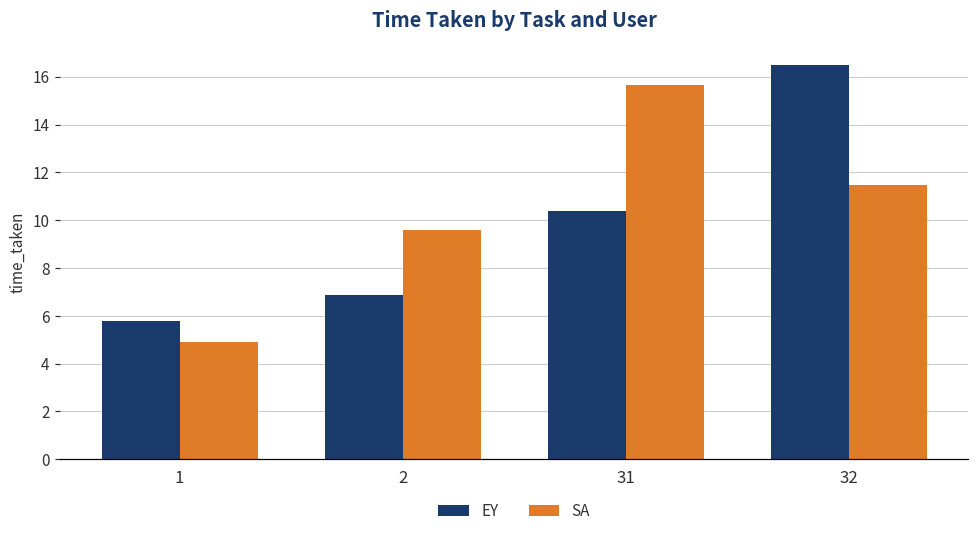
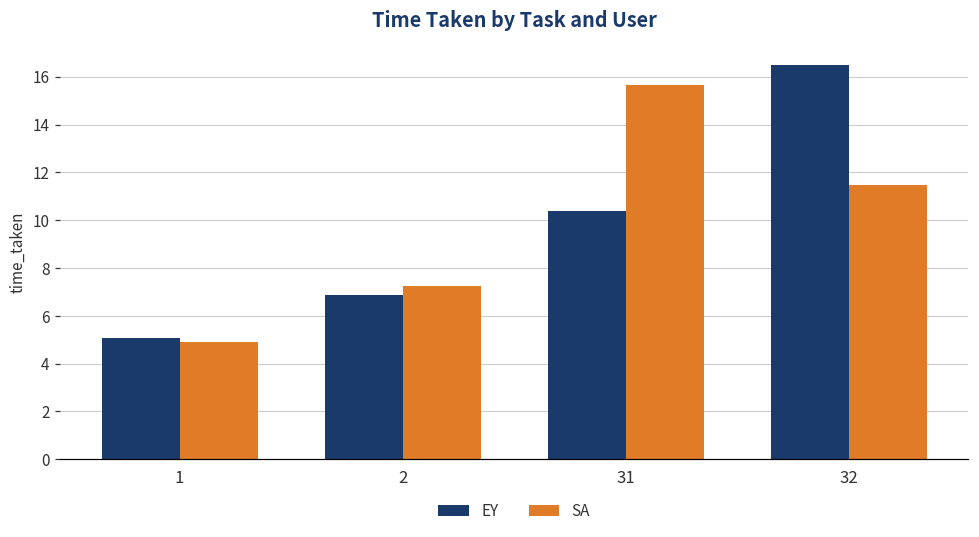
  {
    "EY": {
-     "1": 5.8,
+     "1": 5.1,
      "2": 6.9,
      "31": 10.4,
      "32": 16.5
    },
    "SA": {
      "1": 4.9,
-     "2": 9.6,
+     "2": 7.3,
      "31": 15.7,
      "32": 11.5
    }
  }
